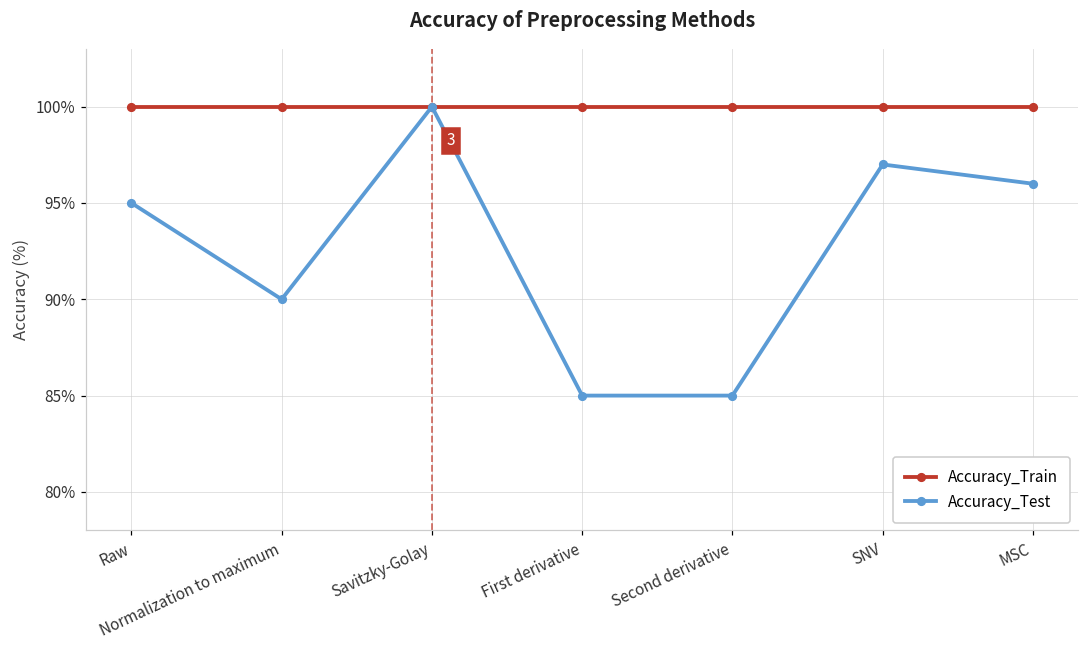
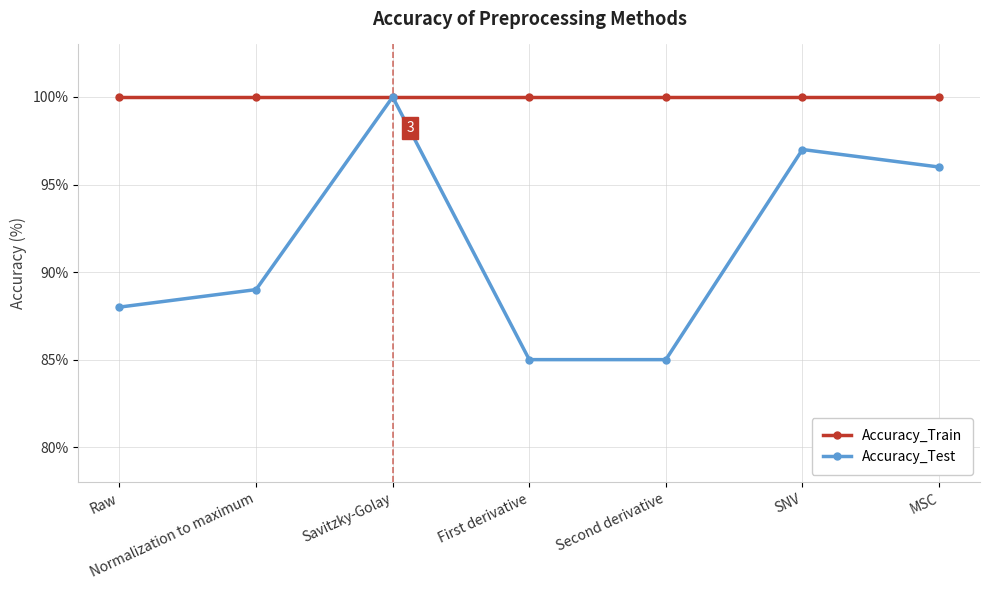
  {
    "Accuracy_Train": {
      "Raw": "100%",
      "Normalization to maximum": "100%",
      "First derivative": "100%",
      "Second derivative": "100%",
      "SNV": "100%",
      "MSC": "100%"
    },
    "Accuracy_Test": {
-     "Raw": "95%",
-     "Normalization to maximum": "90%",
+     "Raw": "88%",
+     "Normalization to maximum": "89%",
      "First derivative": "85%",
      "Second derivative": "85%",
      "SNV": "97%",
      "MSC": "96%"
    }
  }
